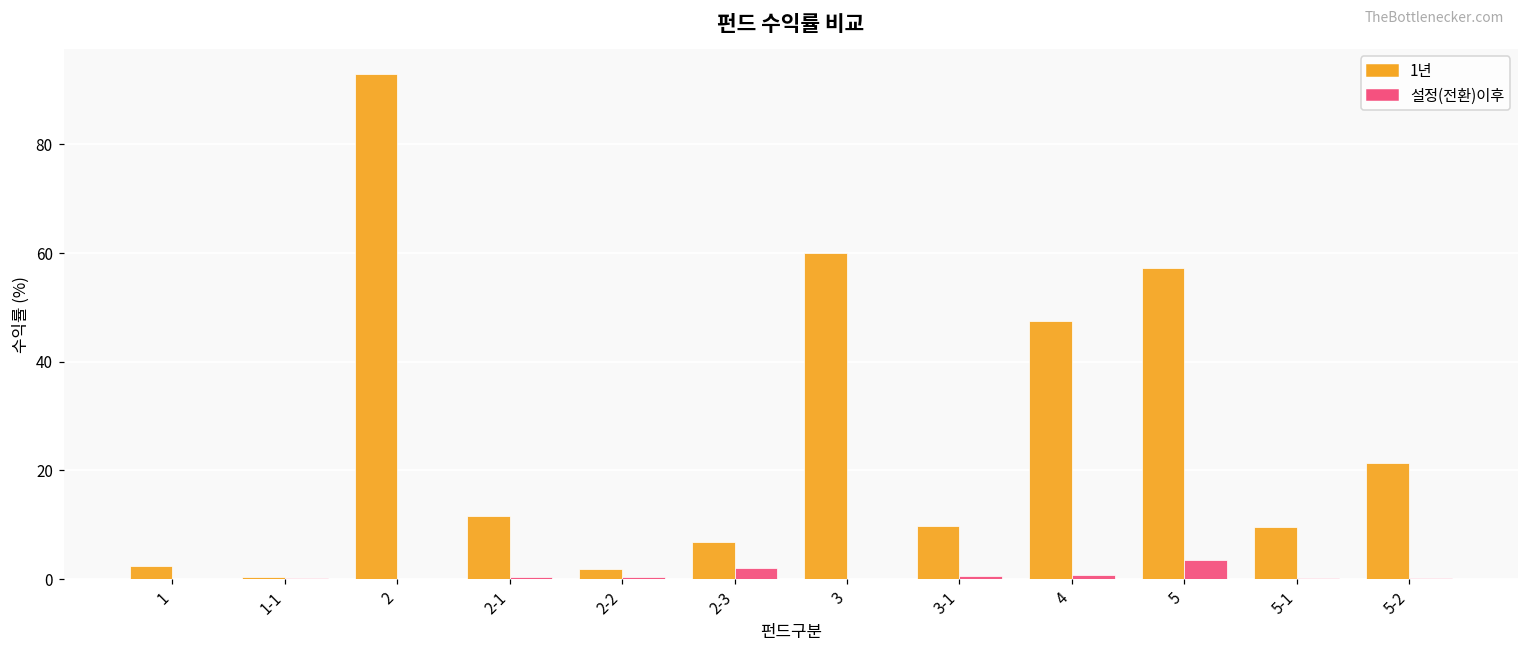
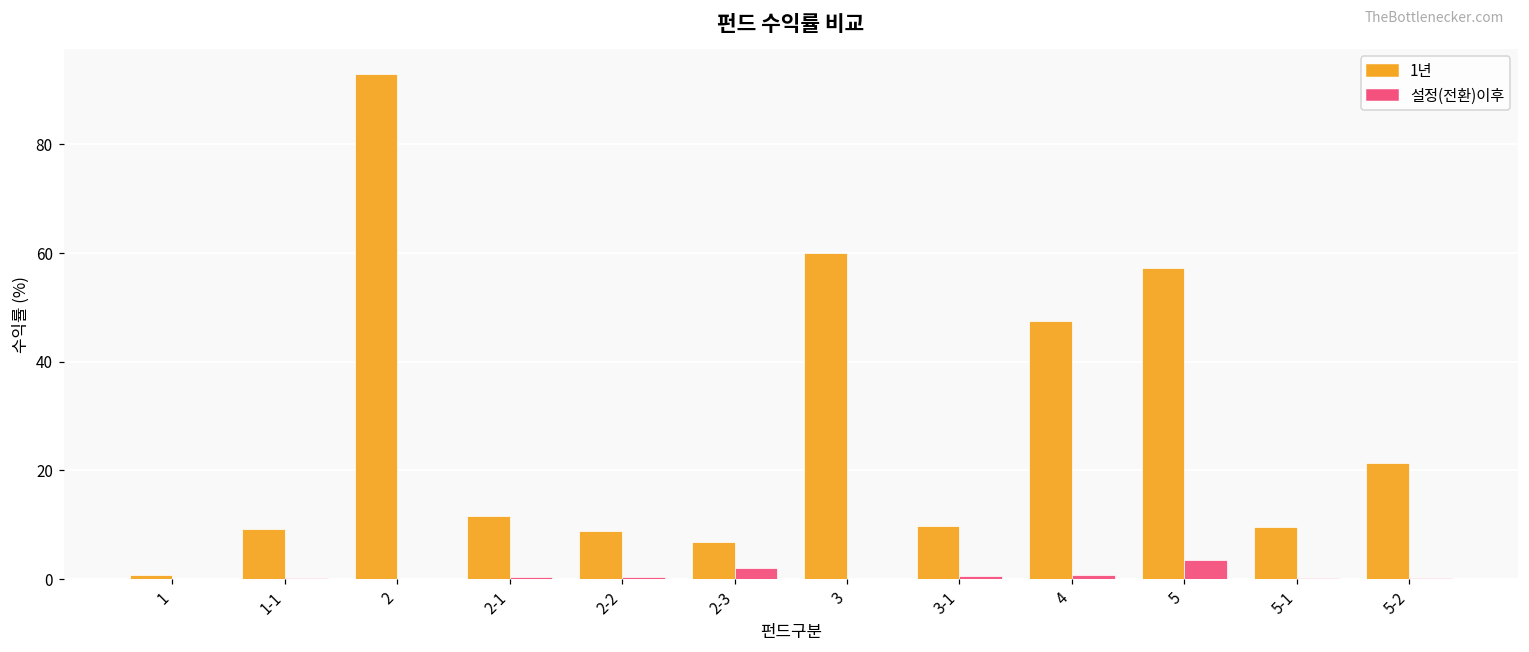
  {
    "1년": {
-     "1": 2,
-     "1-1": 0,
+     "1": 1,
+     "1-1": 9,
      "2": 93,
      "2-1": 12,
-     "2-2": 2,
+     "2-2": 9,
      "2-3": 7,
      "3": 60,
      "3-1": 10,
      "4": 47,
      "5": 57,
      "5-1": 10,
      "5-2": 21
    },
    "설정(전환)이후": {
      "1": 0,
      "2": 0,
      "2-3": 2,
      "3": 0,
      "4": 1,
      "5": 3
    }
  }
